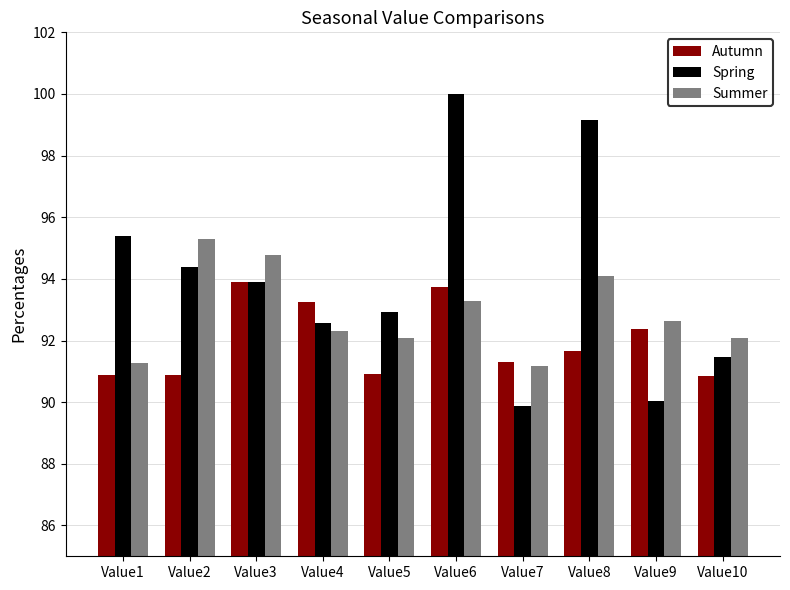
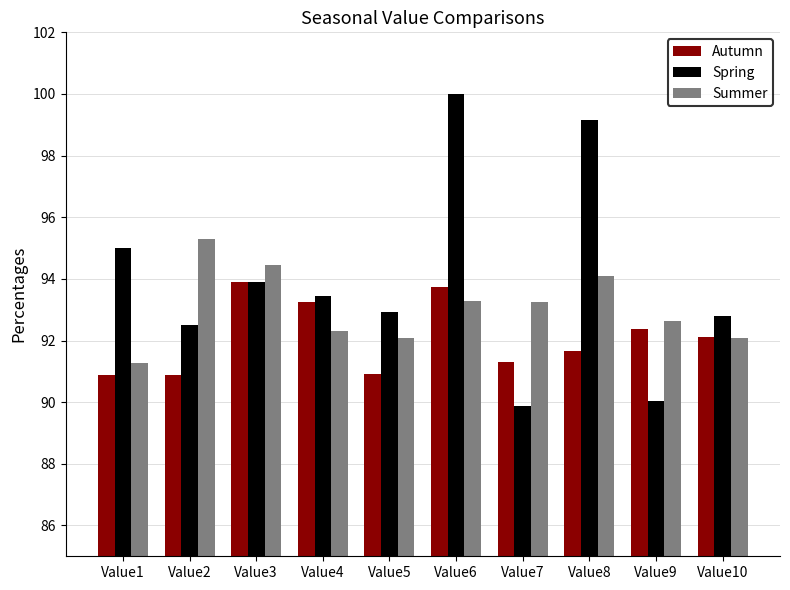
  {
    "Autumn": {
      "Value1": 90.9,
      "Value2": 90.9,
      "Value3": 93.9,
      "Value4": 93.2,
      "Value5": 90.9,
      "Value6": 93.7,
      "Value7": 91.3,
      "Value8": 91.7,
      "Value9": 92.4,
-     "Value10": 90.9
+     "Value10": 92.1
    },
    "Spring": {
-     "Value1": 95.4,
-     "Value2": 94.4,
+     "Value1": 95.0,
+     "Value2": 92.5,
      "Value3": 93.9,
-     "Value4": 92.6,
+     "Value4": 93.4,
      "Value5": 92.9,
      "Value6": 100.0,
      "Value7": 89.9,
      "Value8": 99.2,
      "Value9": 90.0,
-     "Value10": 91.5
+     "Value10": 92.8
    },
    "Summer": {
      "Value1": 91.3,
      "Value2": 95.3,
-     "Value3": 94.8,
+     "Value3": 94.4,
      "Value4": 92.3,
      "Value5": 92.1,
      "Value6": 93.3,
-     "Value7": 91.2,
+     "Value7": 93.3,
      "Value8": 94.1,
      "Value9": 92.6,
      "Value10": 92.1
    }
  }
